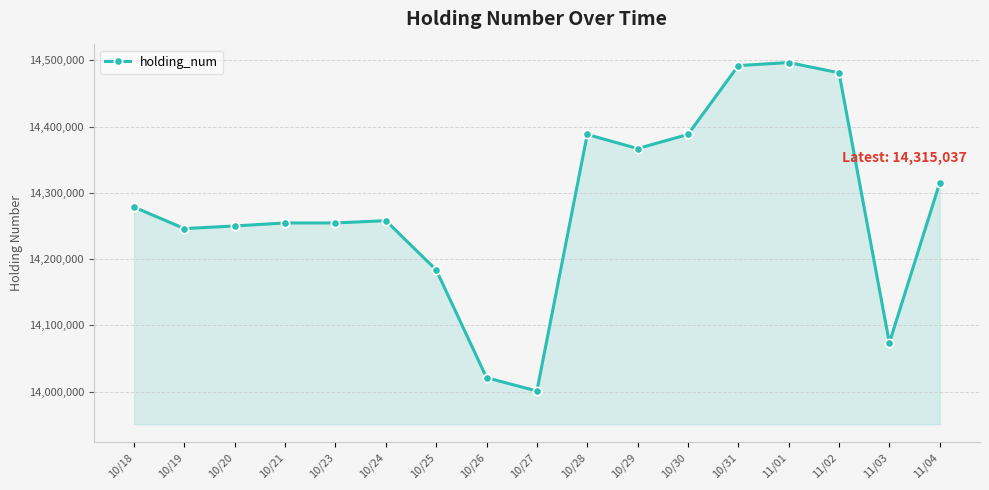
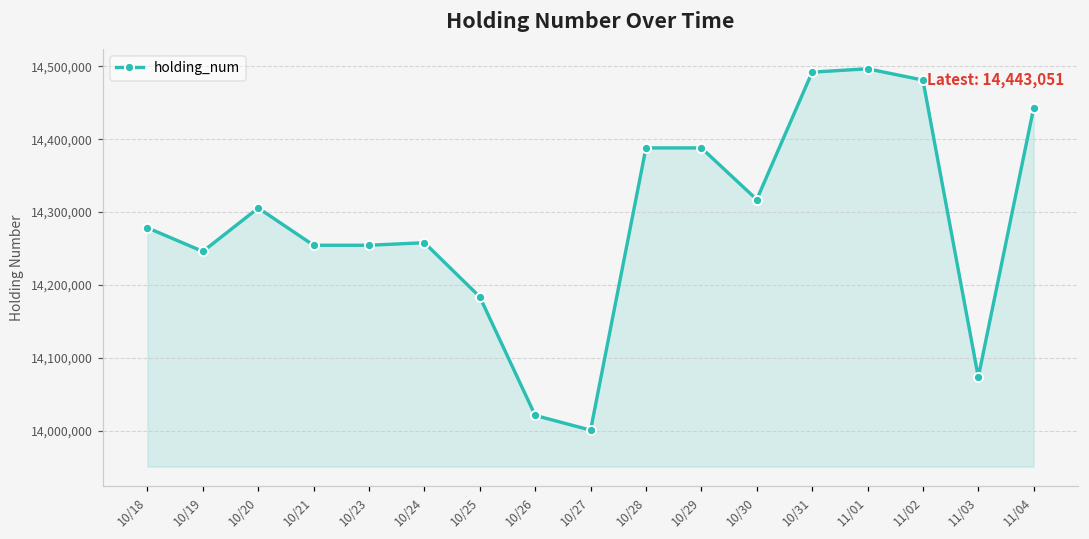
  {
-   "10/20": "14,250,000",
-   "10/29": "14,370,000",
-   "10/30": "14,390,000",
-   "11/04": "14,315,037"
+   "10/20": "14,310,000",
+   "10/29": "14,390,000",
+   "10/30": "14,320,000",
+   "11/04": "14,443,051"
  }
